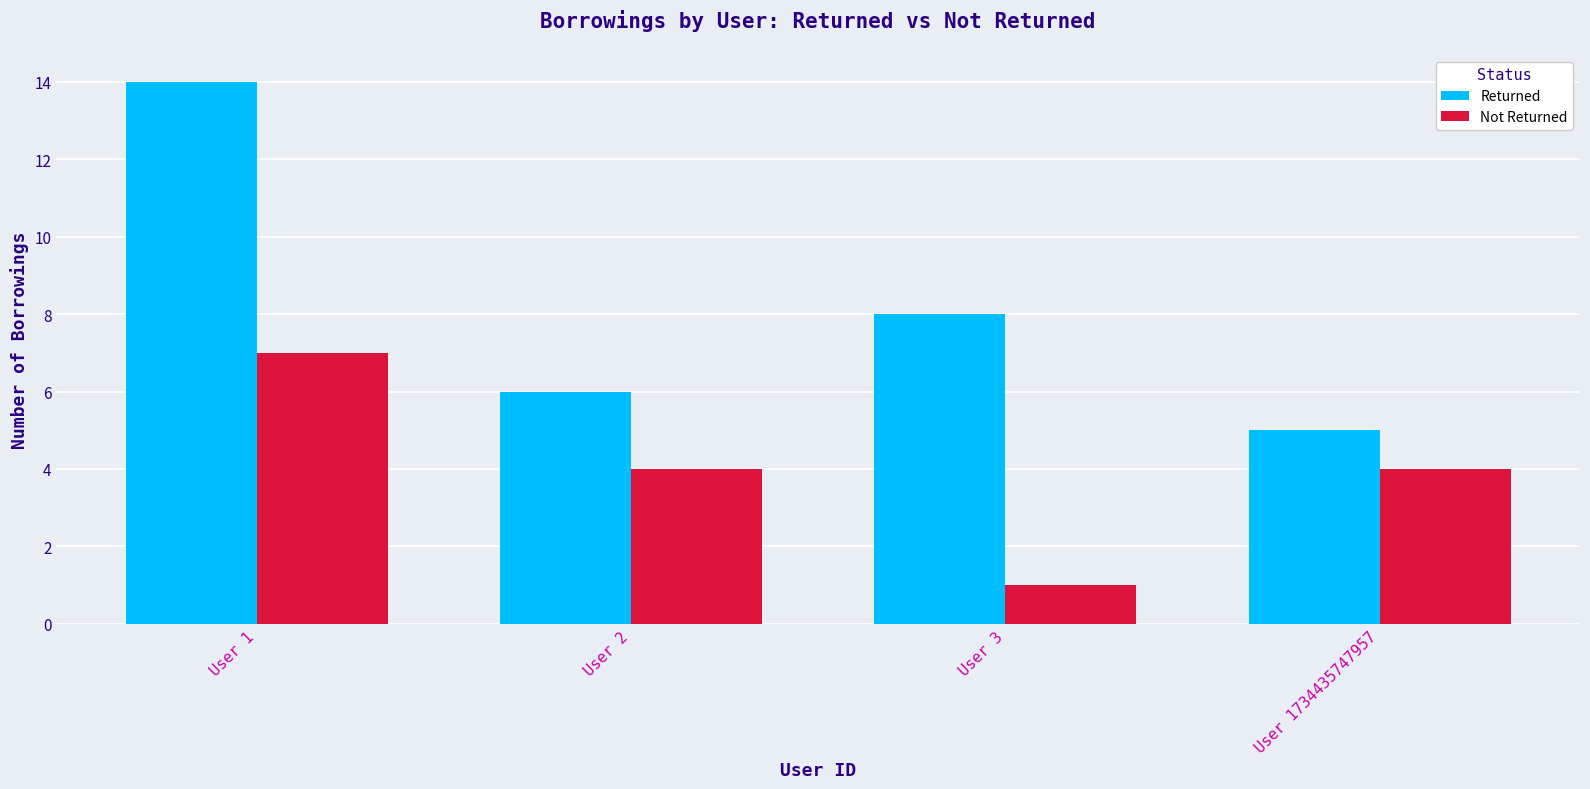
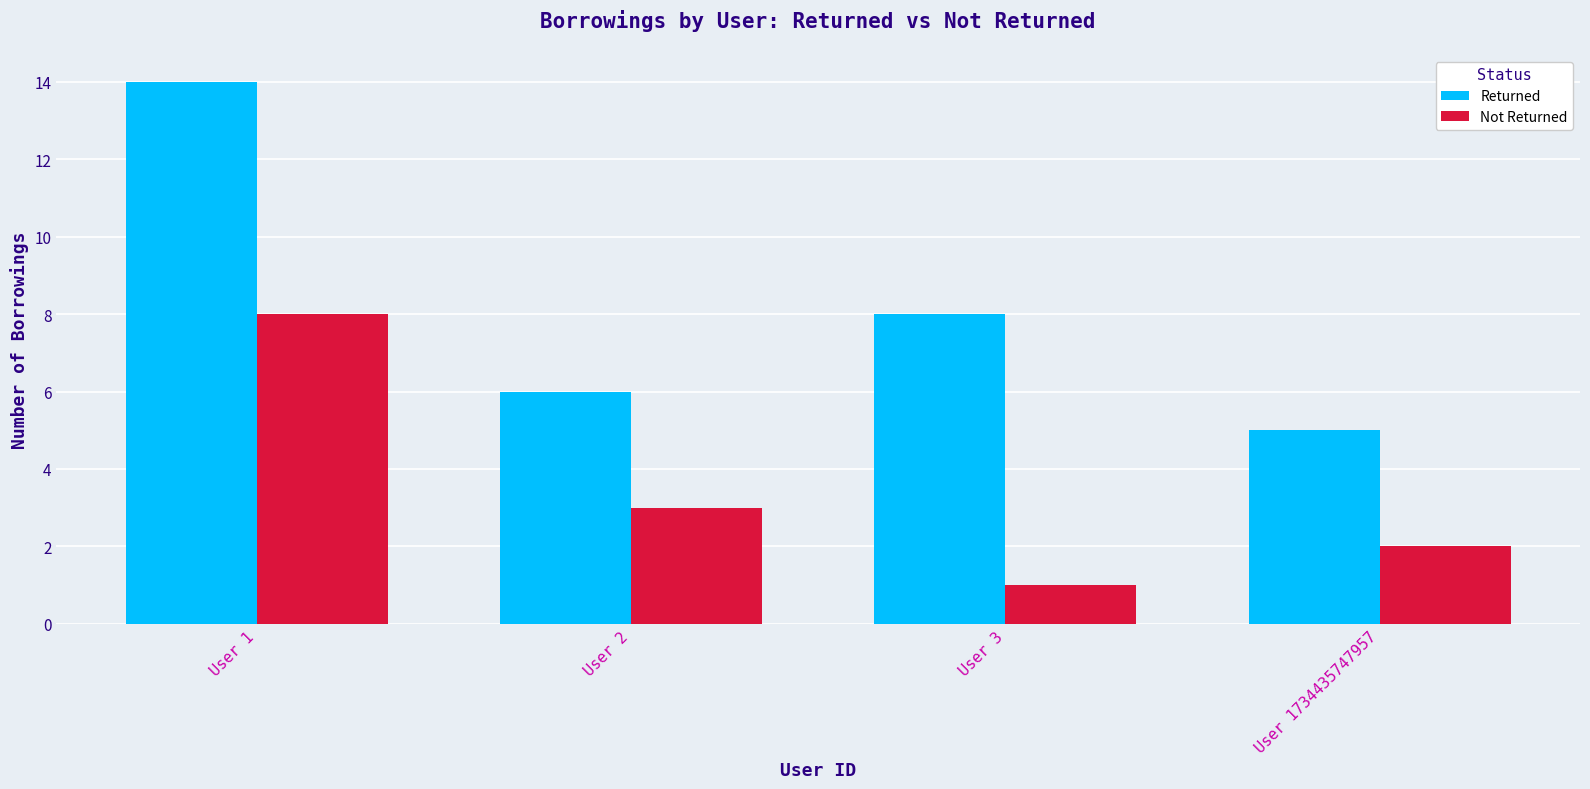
  {
    "Returned": {
      "User 1": 14,
      "User 2": 6,
      "User 3": 8,
      "User 1734435747957": 5
    },
    "Not Returned": {
-     "User 1": 7,
-     "User 2": 4,
+     "User 1": 8,
+     "User 2": 3,
      "User 3": 1,
-     "User 1734435747957": 4
+     "User 1734435747957": 2
    }
  }
